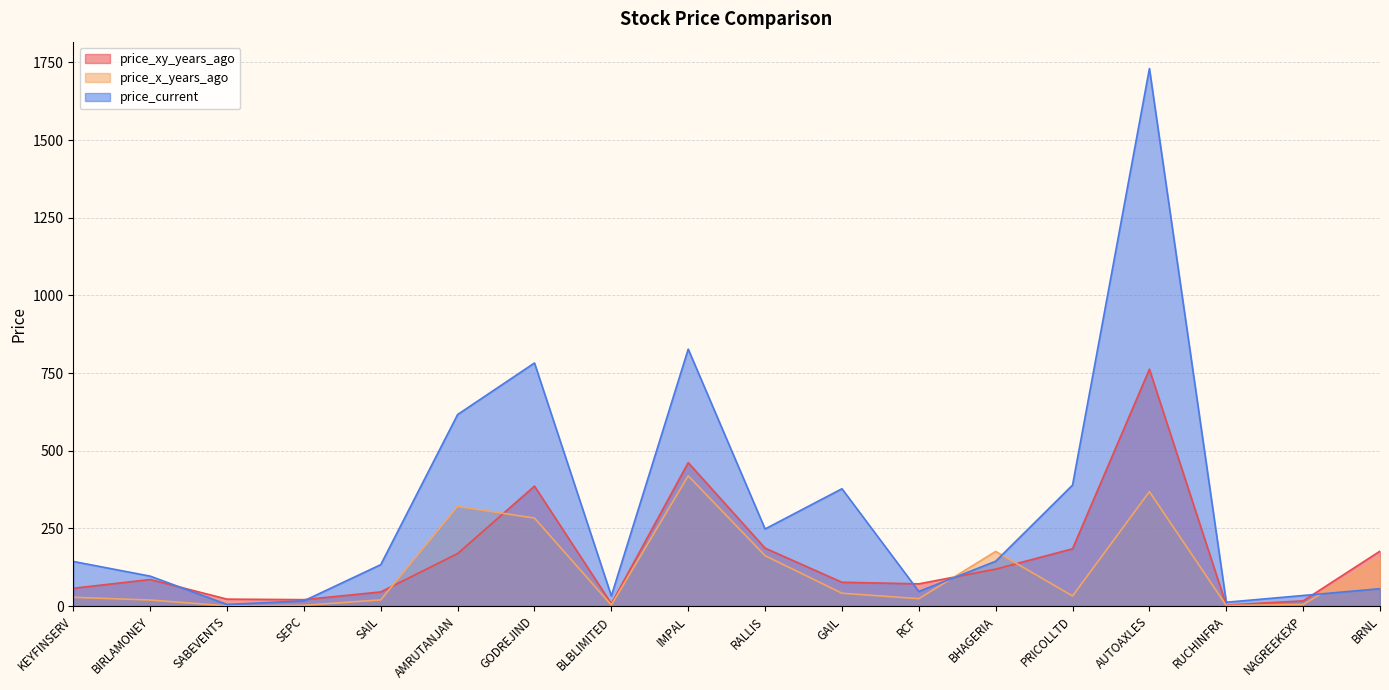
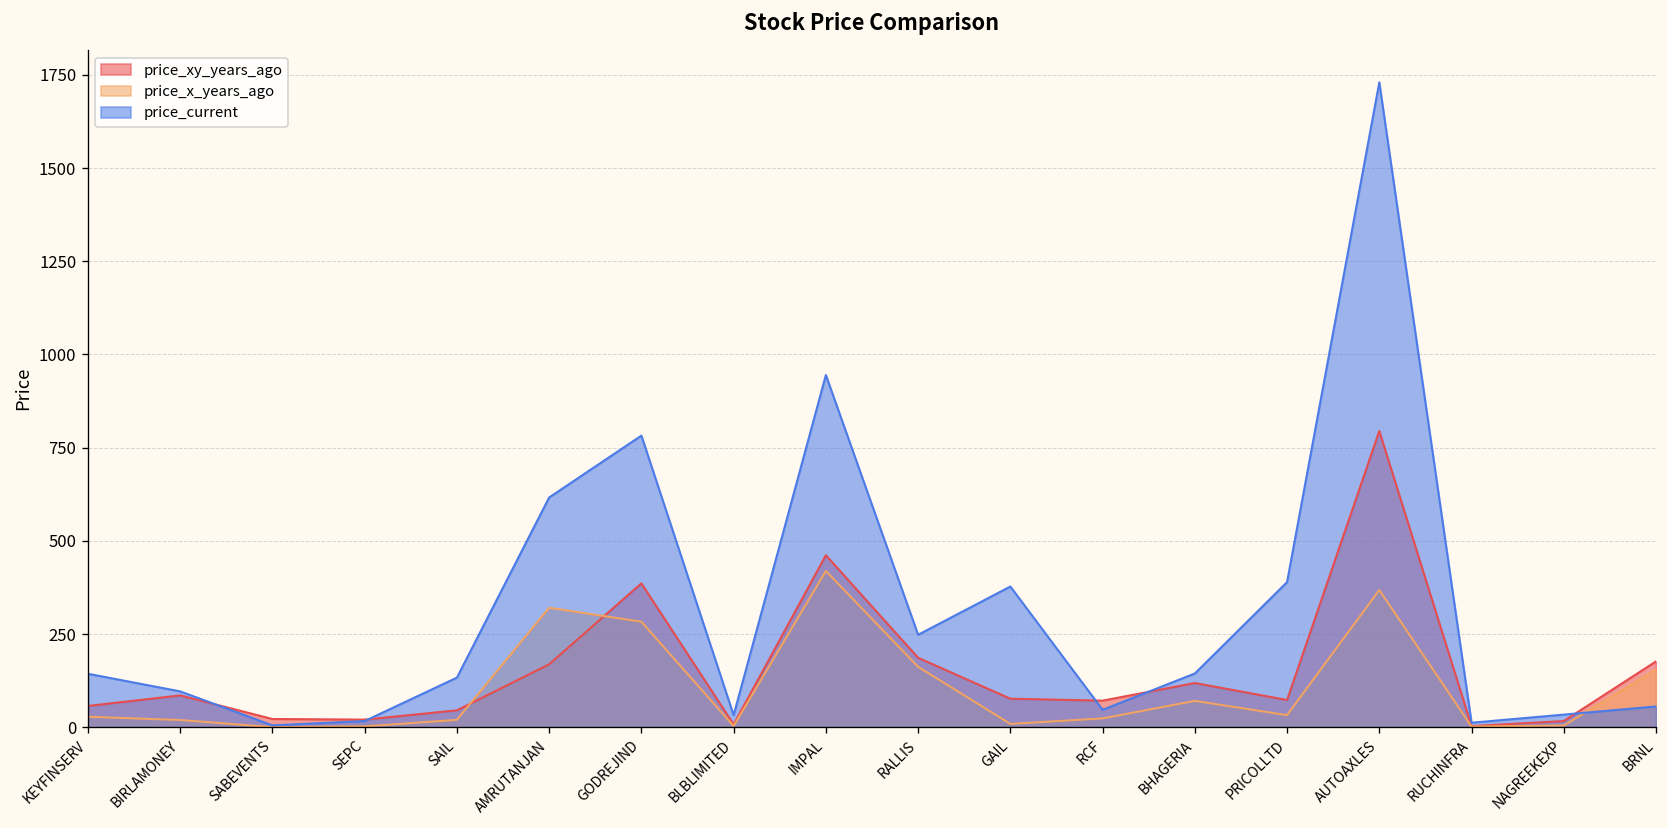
  {
    "price_xy_years_ago": {
      "KEYFINSERV": 60,
      "BIRLAMONEY": 90,
      "SABEVENTS": 20,
      "SAIL": 50,
      "AMRUTANJAN": 170,
      "GODREJIND": 390,
      "IMPAL": 460,
      "RALLIS": 190,
      "GAIL": 80,
      "RCF": 70,
      "BHAGERIA": 120,
-     "PRICOLLTD": 180,
-     "AUTOAXLES": 760,
+     "PRICOLLTD": 70,
+     "AUTOAXLES": 790,
      "NAGREEKEXP": 20,
      "BRNL": 180
    },
    "price_x_years_ago": {
      "KEYFINSERV": 30,
      "BIRLAMONEY": 20,
      "SEPC": 0,
      "SAIL": 20,
      "AMRUTANJAN": 320,
      "GODREJIND": 280,
      "IMPAL": 420,
      "RALLIS": 160,
-     "GAIL": 40,
+     "GAIL": 10,
      "RCF": 20,
-     "BHAGERIA": 180,
+     "BHAGERIA": 70,
      "PRICOLLTD": 30,
      "AUTOAXLES": 370,
      "NAGREEKEXP": 0,
      "BRNL": 150
    },
    "price_current": {
      "KEYFINSERV": 140,
      "BIRLAMONEY": 100,
      "SAIL": 130,
      "AMRUTANJAN": 620,
      "GODREJIND": 780,
      "BLBLIMITED": 30,
-     "IMPAL": 830,
+     "IMPAL": 940,
      "RALLIS": 250,
      "GAIL": 380,
      "RCF": 50,
      "BHAGERIA": 140,
      "PRICOLLTD": 390,
      "AUTOAXLES": 1730,
      "RUCHINFRA": 10,
      "NAGREEKEXP": 30,
      "BRNL": 60
    }
  }
